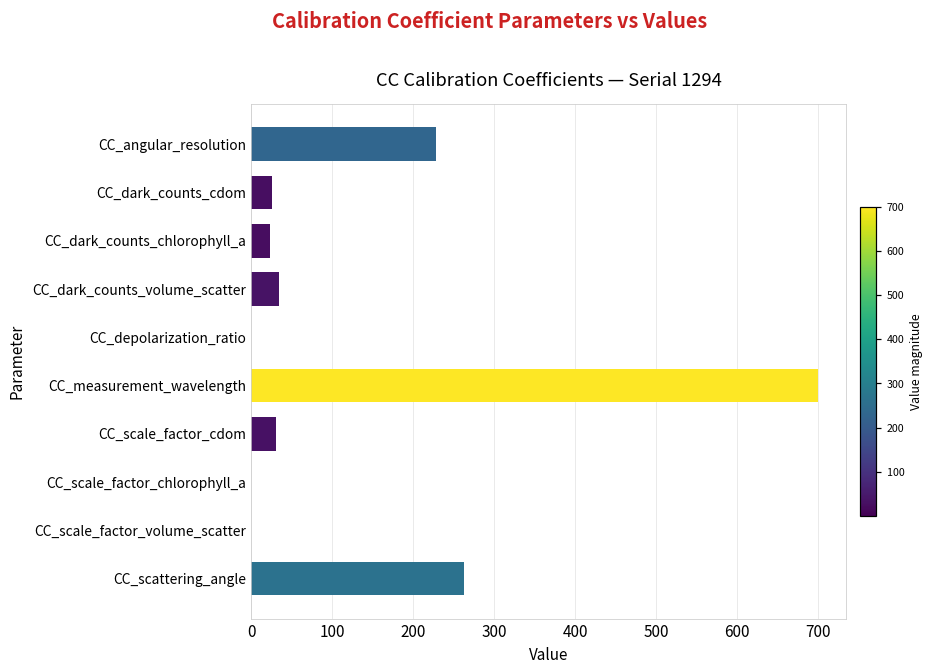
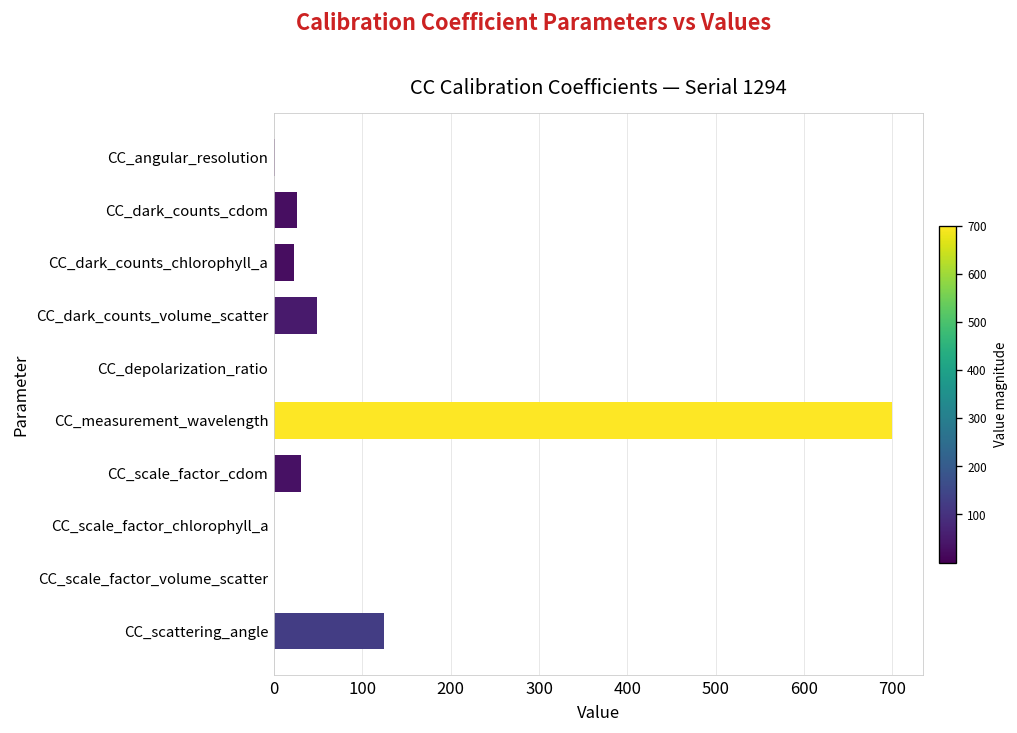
  {
-   "CC_angular_resolution": 230,
+   "CC_angular_resolution": 0,
    "CC_dark_counts_cdom": 30,
    "CC_dark_counts_chlorophyll_a": 20,
-   "CC_dark_counts_volume_scatter": 30,
+   "CC_dark_counts_volume_scatter": 50,
    "CC_measurement_wavelength": 700,
    "CC_scale_factor_cdom": 30,
-   "CC_scattering_angle": 260
+   "CC_scattering_angle": 120
  }
